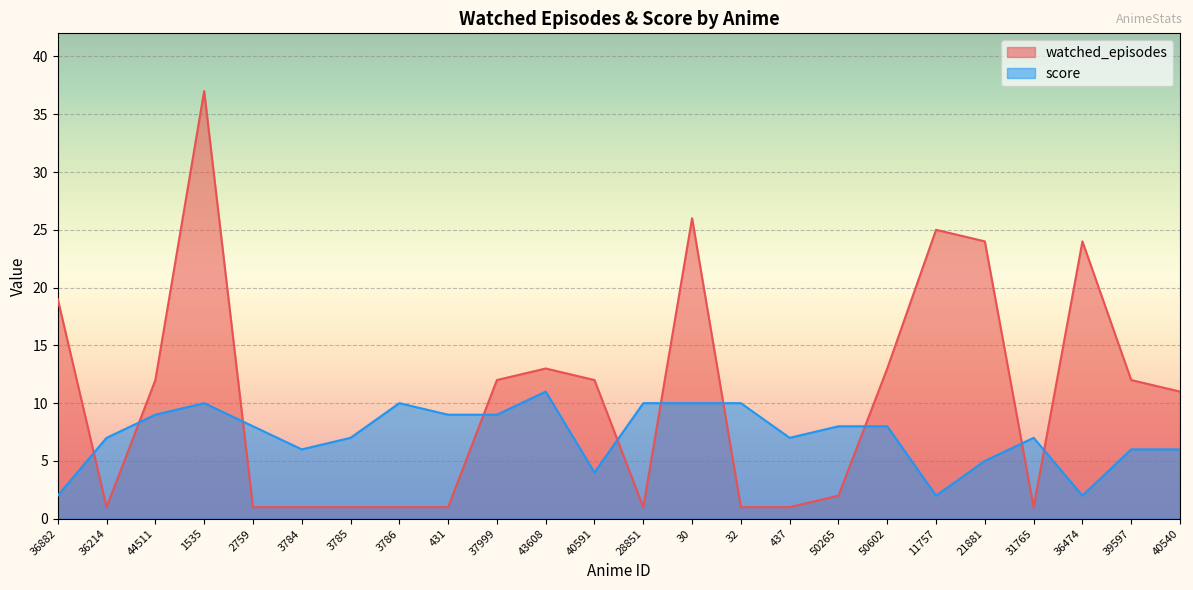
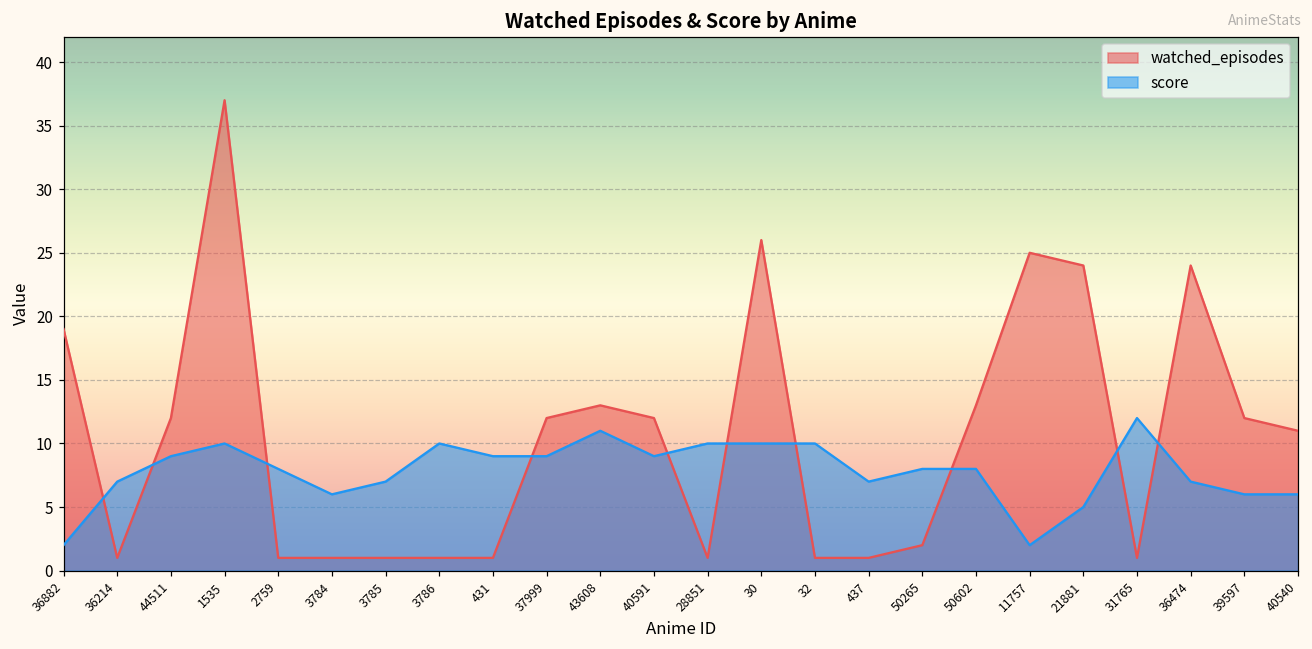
  {
    "watched_episodes": {
      "36882": 19,
      "36214": 1,
      "44511": 12,
      "1535": 37,
      "2759": 1,
      "3784": 1,
      "3785": 1,
      "3786": 1,
      "431": 1,
      "37999": 12,
      "43608": 13,
      "40591": 12,
      "28851": 1,
      "30": 26,
      "32": 1,
      "437": 1,
      "50265": 2,
      "50602": 13,
      "11757": 25,
      "21881": 24,
      "31765": 1,
      "36474": 24,
      "39597": 12,
      "40540": 11
    },
    "score": {
      "36882": 2,
      "36214": 7,
      "44511": 9,
      "1535": 10,
      "2759": 8,
      "3784": 6,
      "3785": 7,
      "3786": 10,
      "431": 9,
      "37999": 9,
      "43608": 11,
-     "40591": 4,
+     "40591": 9,
      "28851": 10,
      "30": 10,
      "32": 10,
      "437": 7,
      "50265": 8,
      "50602": 8,
      "11757": 2,
      "21881": 5,
-     "31765": 7,
-     "36474": 2,
+     "31765": 12,
+     "36474": 7,
      "39597": 6,
      "40540": 6
    }
  }
